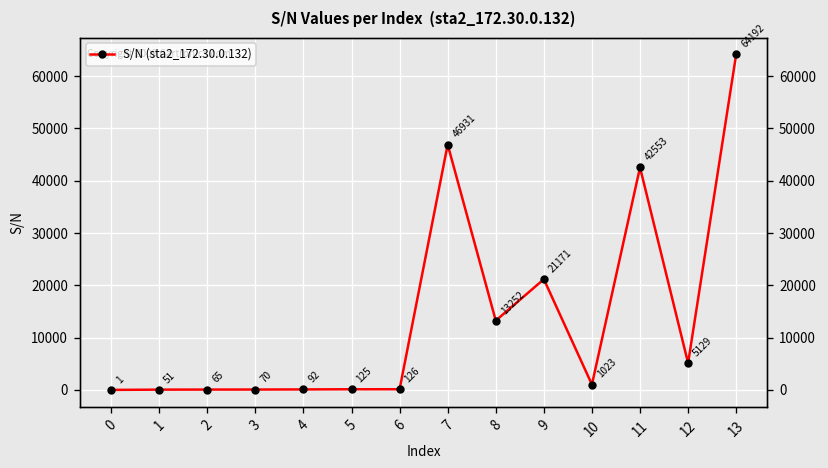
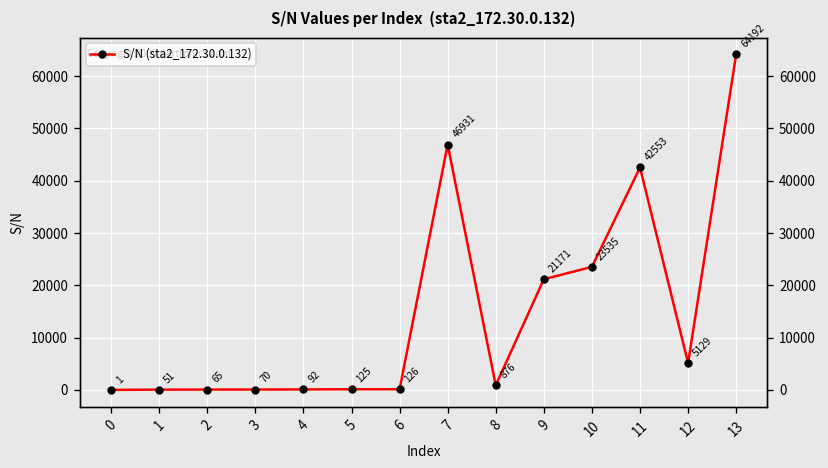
  {
    "0": 1,
    "1": 51,
    "2": 65,
    "3": 70,
    "4": 92,
    "5": 125,
    "6": 126,
    "7": 46931,
-   "8": 13252,
+   "8": 876,
    "9": 21171,
-   "10": 1023,
+   "10": 23535,
    "11": 42553,
    "12": 5129,
    "13": 64192
  }
